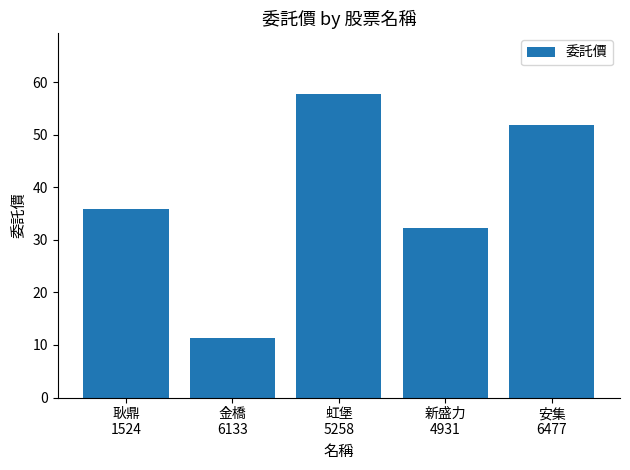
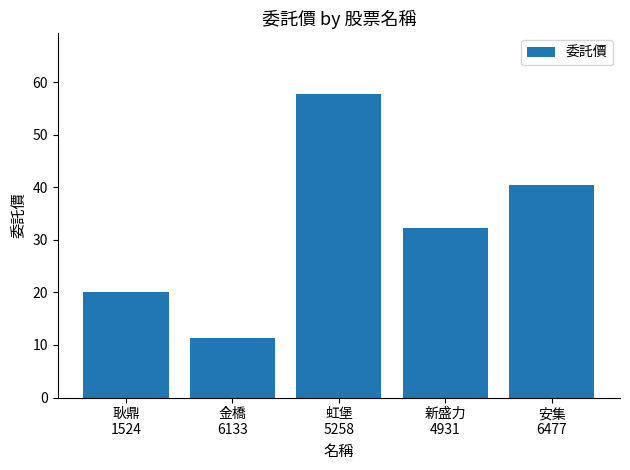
  {
-   "耿鼎 1524": 36,
+   "耿鼎 1524": 20,
    "金橋 6133": 11,
    "虹堡 5258": 58,
    "新盛力 4931": 32,
-   "安集 6477": 52
+   "安集 6477": 40
  }
